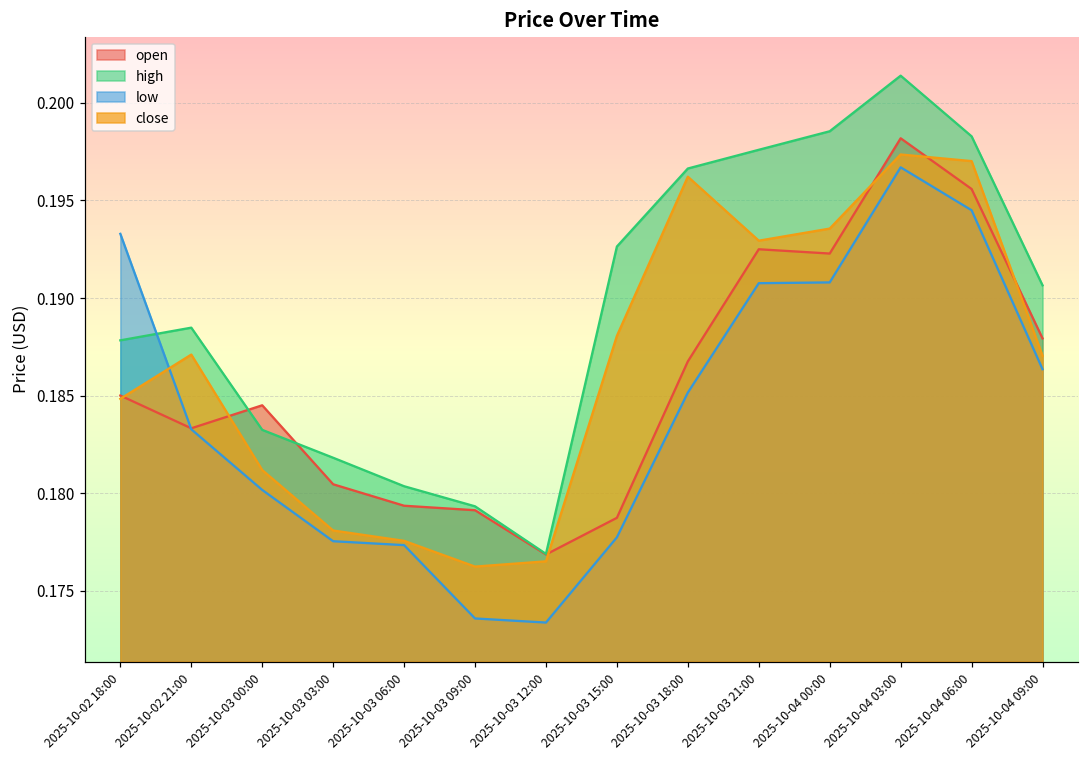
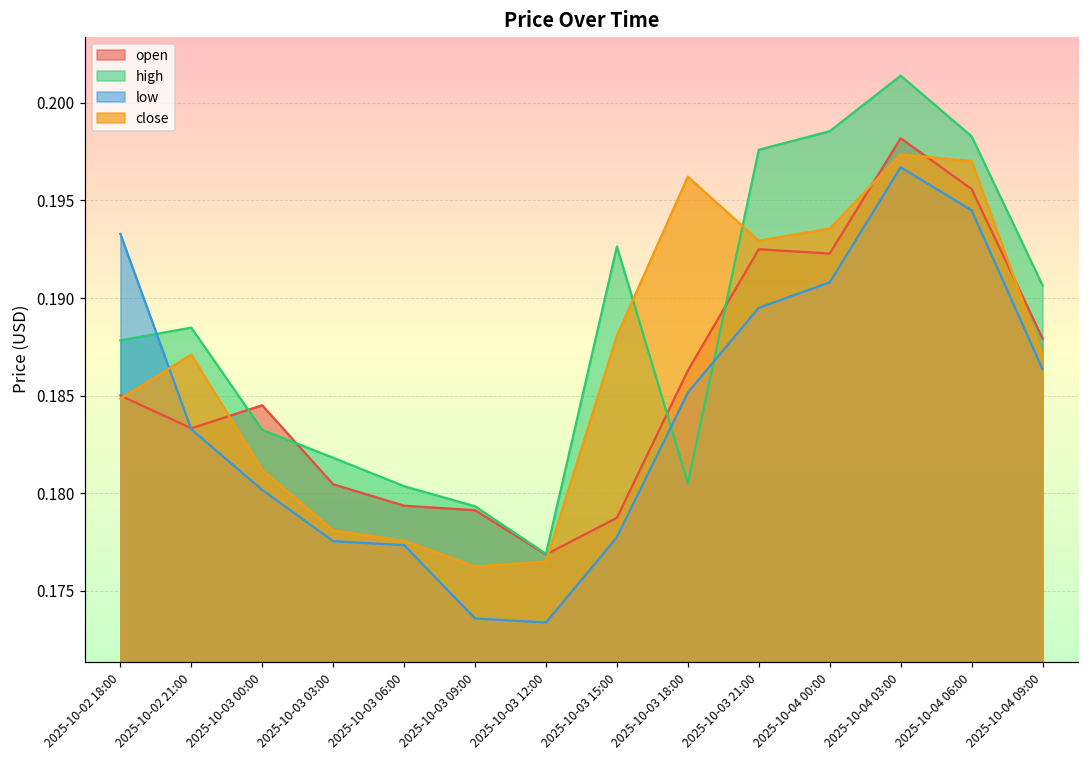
  {
    "open": {
      "2025-10-02 18:00": 0.1850,
      "2025-10-03 00:00": 0.1845,
      "2025-10-03 03:00": 0.1805,
      "2025-10-03 06:00": 0.1794,
      "2025-10-03 09:00": 0.1791,
      "2025-10-03 15:00": 0.1787,
-     "2025-10-03 18:00": 0.1868,
+     "2025-10-03 18:00": 0.1863,
      "2025-10-03 21:00": 0.1925,
      "2025-10-04 00:00": 0.1923,
      "2025-10-04 03:00": 0.1982,
      "2025-10-04 06:00": 0.1956,
      "2025-10-04 09:00": 0.1879
    },
    "high": {
      "2025-10-02 18:00": 0.1878,
      "2025-10-02 21:00": 0.1885,
      "2025-10-03 00:00": 0.1832,
      "2025-10-03 03:00": 0.1818,
      "2025-10-03 06:00": 0.1804,
      "2025-10-03 09:00": 0.1793,
      "2025-10-03 15:00": 0.1926,
-     "2025-10-03 18:00": 0.1966,
+     "2025-10-03 18:00": 0.1805,
      "2025-10-03 21:00": 0.1976,
      "2025-10-04 00:00": 0.1986,
      "2025-10-04 03:00": 0.2014,
      "2025-10-04 06:00": 0.1983,
      "2025-10-04 09:00": 0.1907
    },
    "low": {
      "2025-10-02 18:00": 0.1933,
      "2025-10-03 00:00": 0.1802,
      "2025-10-03 03:00": 0.1775,
      "2025-10-03 06:00": 0.1773,
      "2025-10-03 09:00": 0.1736,
      "2025-10-03 12:00": 0.1734,
      "2025-10-03 15:00": 0.1777,
      "2025-10-03 18:00": 0.1852,
-     "2025-10-03 21:00": 0.1908,
+     "2025-10-03 21:00": 0.1895,
      "2025-10-04 00:00": 0.1908,
      "2025-10-04 03:00": 0.1967,
      "2025-10-04 06:00": 0.1945,
      "2025-10-04 09:00": 0.1864
    },
    "close": {
      "2025-10-02 18:00": 0.1848,
      "2025-10-02 21:00": 0.1871,
      "2025-10-03 00:00": 0.1812,
      "2025-10-03 03:00": 0.1781,
      "2025-10-03 06:00": 0.1776,
      "2025-10-03 09:00": 0.1762,
      "2025-10-03 12:00": 0.1765,
      "2025-10-03 15:00": 0.1881,
      "2025-10-03 18:00": 0.1962,
      "2025-10-03 21:00": 0.1929,
      "2025-10-04 00:00": 0.1936,
      "2025-10-04 03:00": 0.1974,
      "2025-10-04 06:00": 0.1970,
      "2025-10-04 09:00": 0.1870
    }
  }
